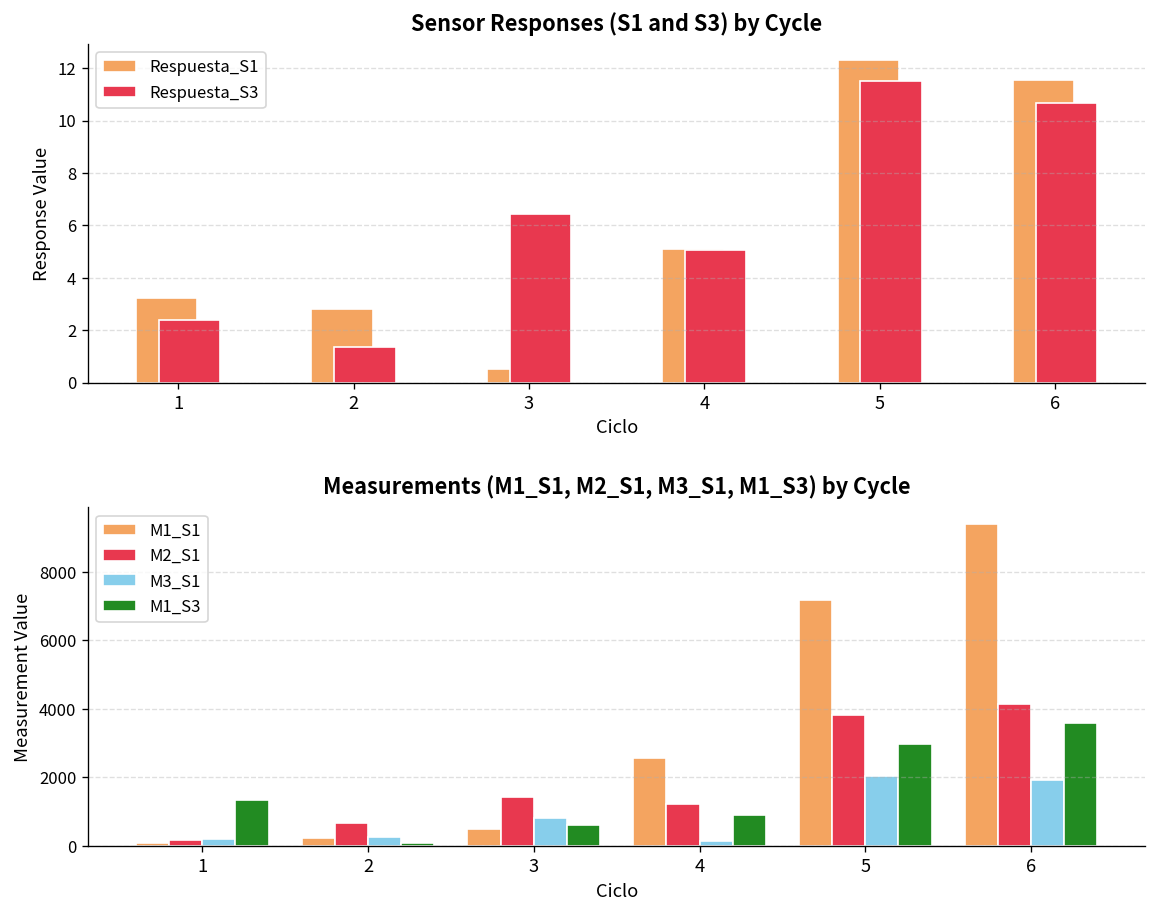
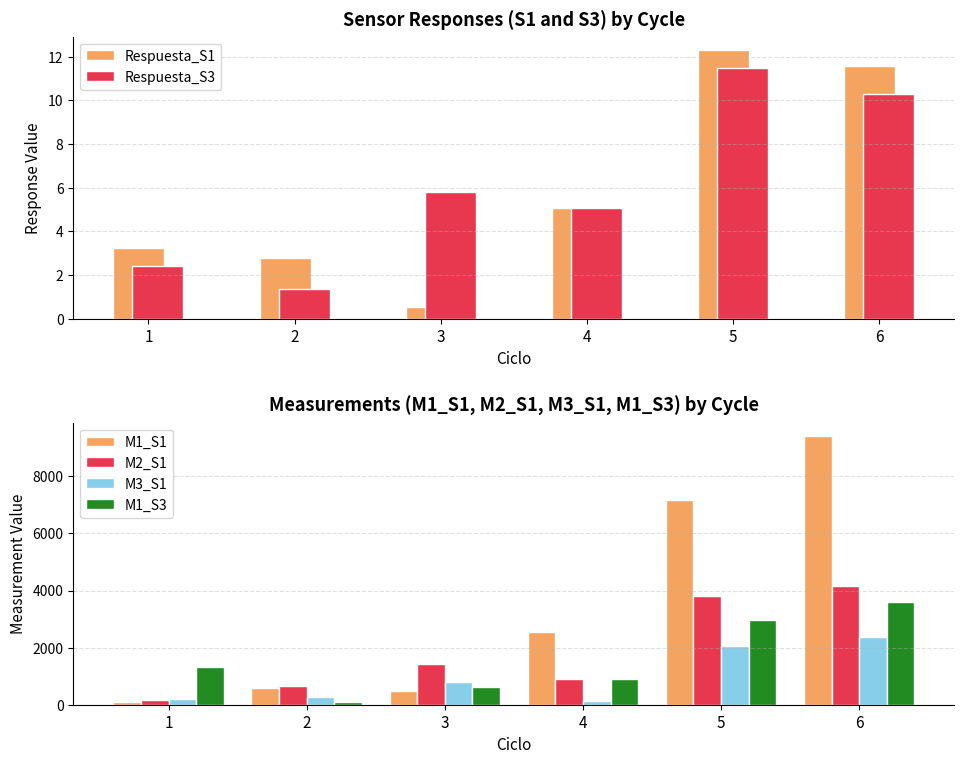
  {
    "Sensor Responses (S1 and S3) by Cycle": {
      "Respuesta_S1": {
        "1": 3.2,
        "2": 2.8,
        "4": 5.1,
        "5": 12.3,
        "6": 11.6
      },
      "Respuesta_S3": {
-       "3": 6.4,
+       "3": 5.8,
        "4": 5.1,
-       "6": 10.7
+       "6": 10.3
      }
    },
    "Measurements (M1_S1, M2_S1, M3_S1, M1_S3) by Cycle": {
      "M1_S1": {
-       "2": 200,
+       "2": 600,
        "3": 500,
        "4": 2600,
        "5": 7200,
        "6": 9400
      },
      "M2_S1": {
        "1": 200,
        "2": 700,
        "3": 1400,
-       "4": 1200,
+       "4": 900,
        "5": 3800,
        "6": 4100
      },
      "M3_S1": {
        "1": 200,
        "2": 300,
        "3": 800,
        "4": 100,
        "5": 2000,
-       "6": 1900
+       "6": 2400
      },
      "M1_S3": {
        "1": 1300,
        "2": 100,
        "3": 600,
        "4": 900,
        "5": 3000,
        "6": 3600
      }
    }
  }
